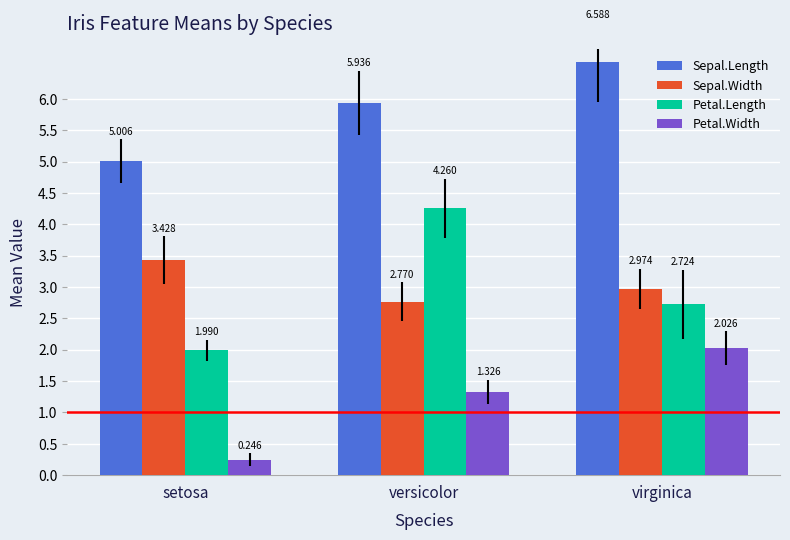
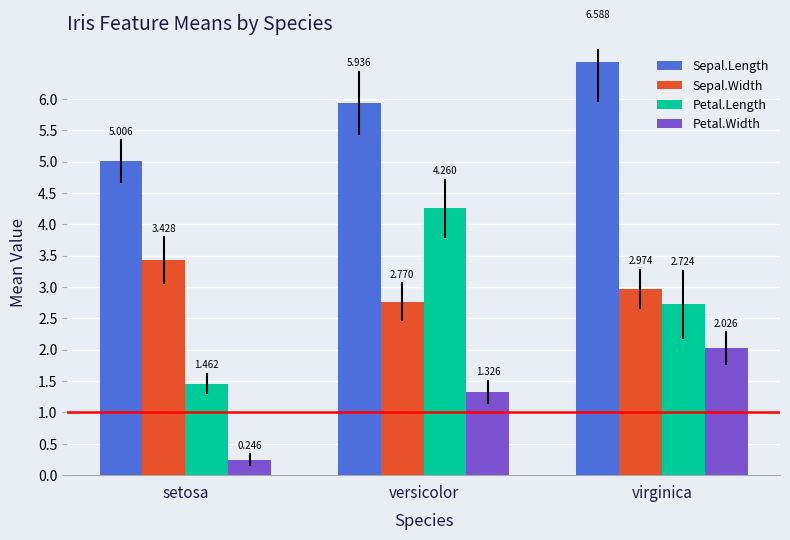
  {
    "Sepal.Width": {
      "versicolor": 2.770,
      "virginica": 2.974
    },
    "Petal.Length": {
-     "setosa": 1.990
+     "setosa": 1.462
    }
  }
